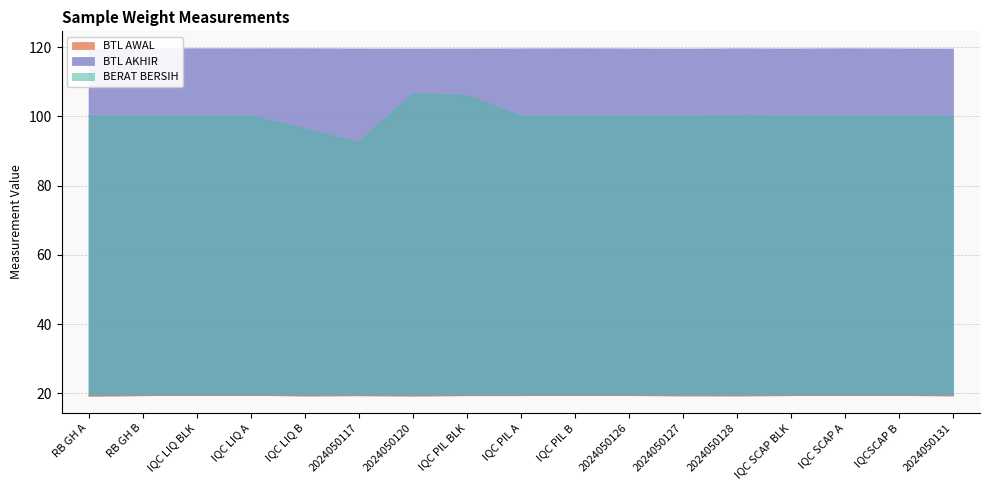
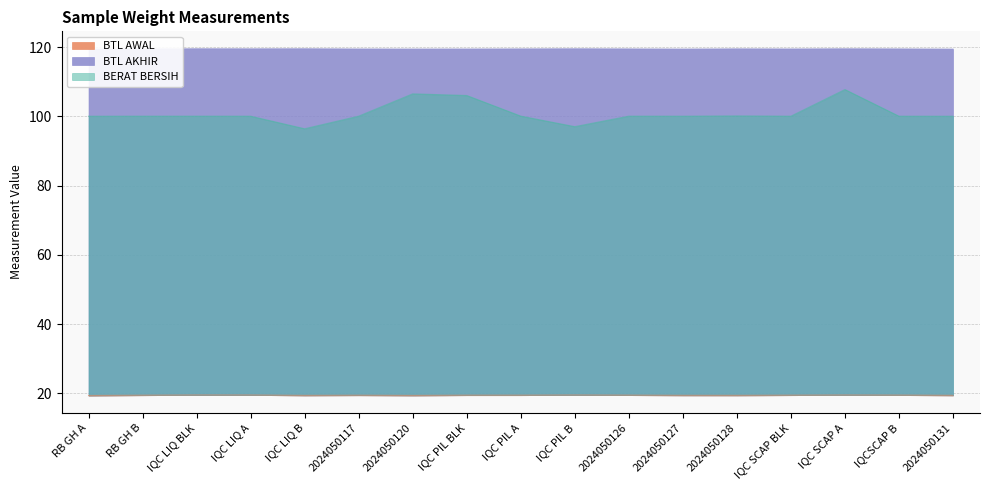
  {
    "BTL AWAL": {
      "RB GH A": 19,
      "RB GH B": 19,
      "IQC LIQ BLK": 19,
      "IQC LIQ A": 19,
      "IQC LIQ B": 19,
      "2024050117": 19,
      "2024050120": 19,
      "IQC PIL BLK": 19,
      "IQC PIL A": 19,
      "IQC PIL B": 19,
      "2024050126": 19,
      "2024050127": 19,
      "2024050128": 19,
      "IQC SCAP BLK": 19,
      "IQC SCAP A": 19,
      "IQCSCAP B": 19,
      "2024050131": 19
    },
    "BTL AKHIR": {
      "IQC LIQ BLK": 120,
      "IQC LIQ A": 120,
      "IQC LIQ B": 120,
      "2024050117": 119,
      "2024050120": 119,
      "IQC PIL BLK": 119,
      "IQC PIL A": 119,
      "IQC PIL B": 120,
      "2024050126": 119,
      "2024050127": 119,
      "2024050128": 120,
      "IQC SCAP BLK": 119,
      "IQC SCAP A": 120,
      "IQCSCAP B": 119,
      "2024050131": 119
    },
    "BERAT BERSIH": {
      "RB GH A": 100,
      "RB GH B": 100,
      "IQC LIQ BLK": 100,
      "IQC LIQ A": 100,
      "IQC LIQ B": 96,
-     "2024050117": 92,
+     "2024050117": 100,
      "2024050120": 106,
      "IQC PIL BLK": 106,
      "IQC PIL A": 100,
-     "IQC PIL B": 100,
+     "IQC PIL B": 97,
      "2024050126": 100,
      "2024050127": 100,
      "2024050128": 100,
      "IQC SCAP BLK": 100,
-     "IQC SCAP A": 100,
+     "IQC SCAP A": 108,
      "IQCSCAP B": 100,
      "2024050131": 100
    }
  }
